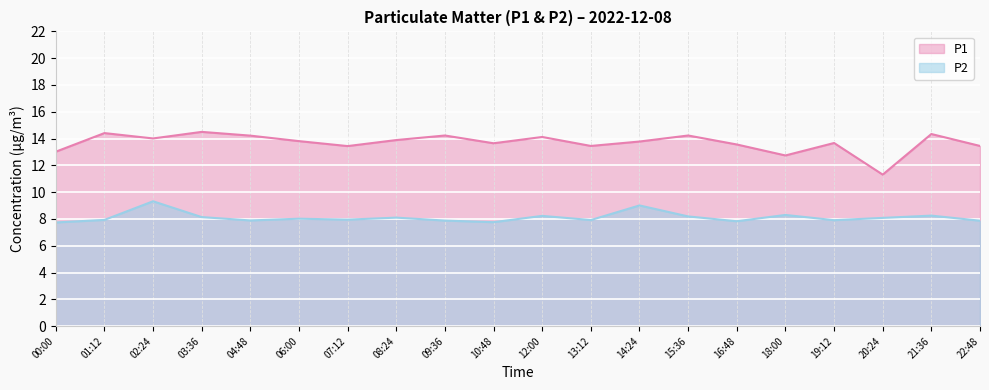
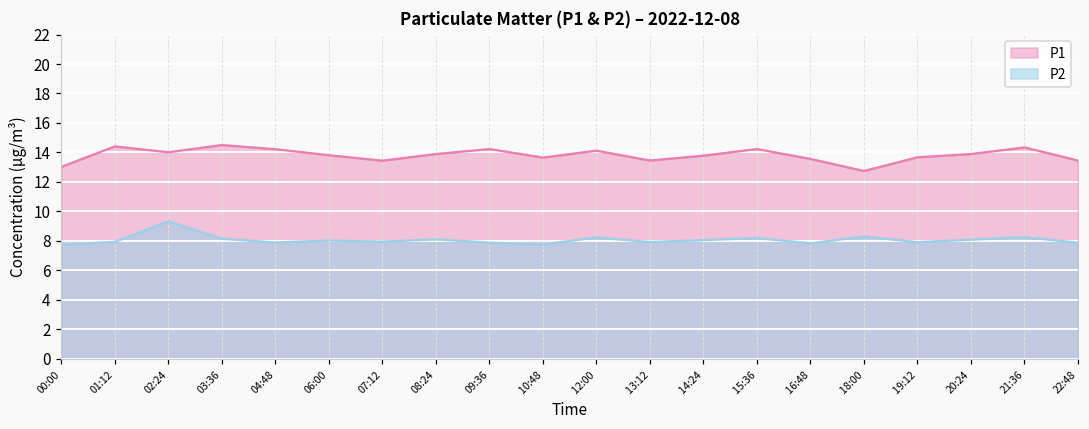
  {
    "P1": {
      "00:00": 13.0,
      "01:12": 14.4,
      "02:24": 14.0,
      "03:36": 14.5,
      "04:48": 14.2,
      "06:00": 13.8,
      "07:12": 13.4,
      "08:24": 13.9,
      "09:36": 14.2,
      "10:48": 13.7,
      "12:00": 14.1,
      "13:12": 13.5,
      "14:24": 13.8,
      "15:36": 14.2,
      "16:48": 13.6,
      "18:00": 12.7,
      "19:12": 13.7,
-     "20:24": 11.3,
+     "20:24": 13.9,
      "21:36": 14.3,
      "22:48": 13.5
    },
    "P2": {
      "00:00": 7.7,
      "01:12": 7.9,
      "02:24": 9.3,
      "03:36": 8.1,
      "04:48": 7.9,
      "06:00": 8.0,
      "07:12": 8.0,
      "08:24": 8.1,
      "09:36": 7.9,
      "10:48": 7.8,
      "12:00": 8.2,
      "13:12": 7.9,
-     "14:24": 9.0,
+     "14:24": 8.1,
      "15:36": 8.2,
      "16:48": 7.8,
      "18:00": 8.3,
      "19:12": 7.9,
      "20:24": 8.1,
      "21:36": 8.3,
      "22:48": 7.9
    }
  }
